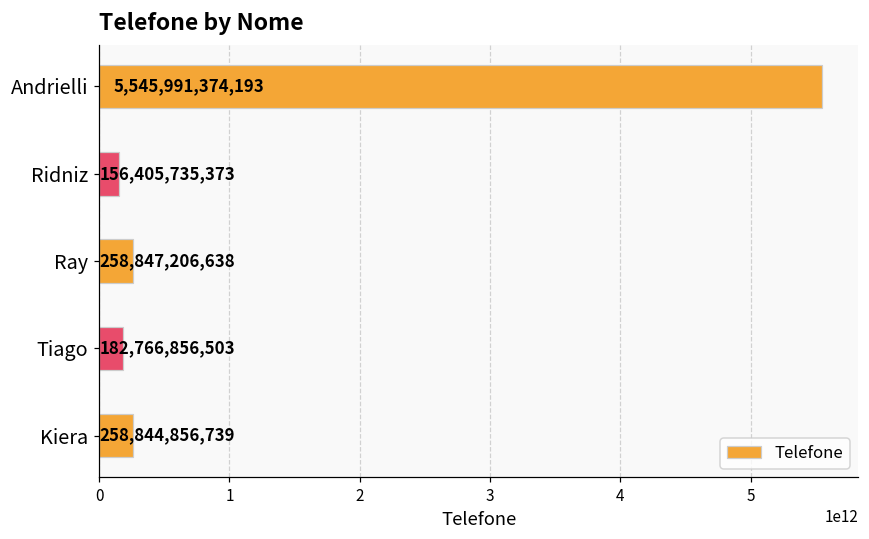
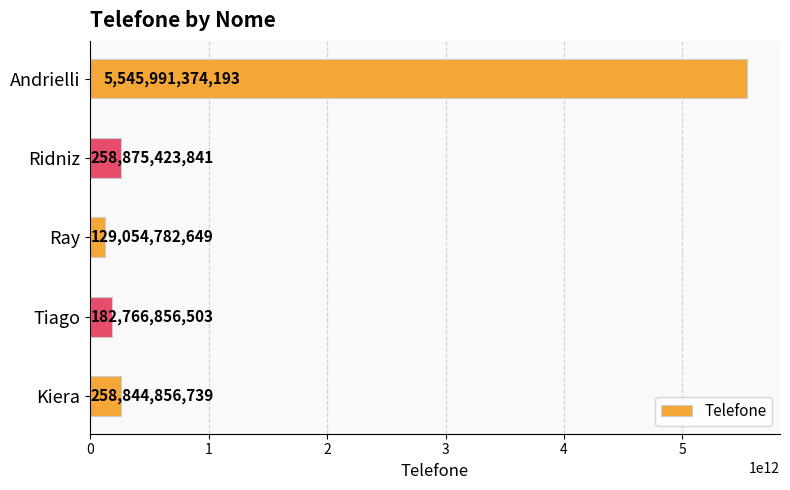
  {
    "Andrielli": "5,545,991,374,193",
-   "Ridniz": "156,405,735,373",
-   "Ray": "258,847,206,638",
+   "Ridniz": "258,875,423,841",
+   "Ray": "129,054,782,649",
    "Tiago": "182,766,856,503",
    "Kiera": "258,844,856,739"
  }
